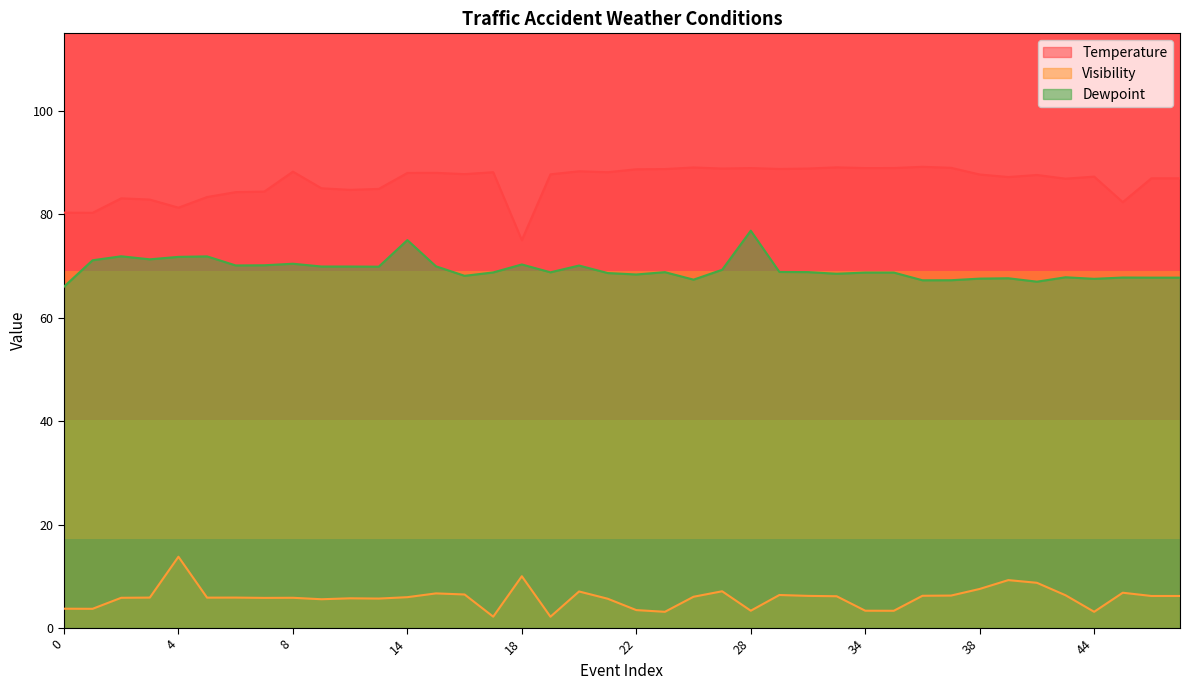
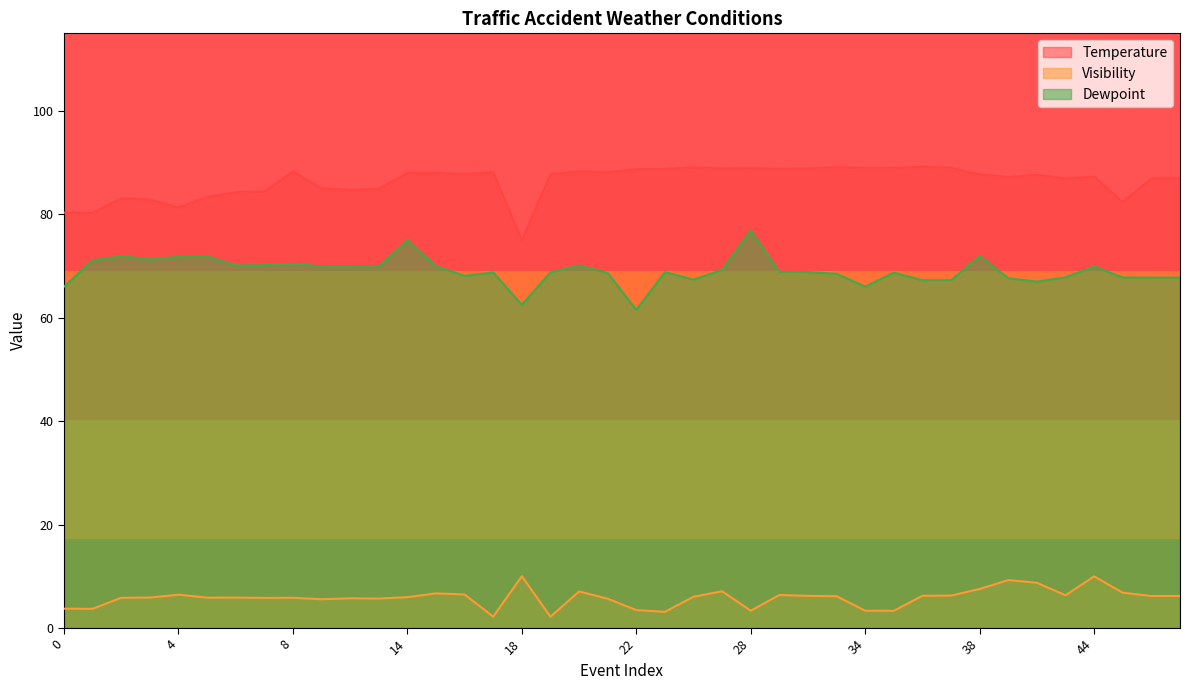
  {
    "Temperature": {
      "0": 80,
      "4": 81,
      "8": 88,
      "14": 88,
      "18": 75,
      "22": 89,
      "28": 89,
      "34": 89,
      "38": 88,
      "44": 87
    },
    "Visibility": {
      "0": 4,
-     "4": 14,
+     "4": 6,
      "8": 6,
      "14": 6,
      "18": 10,
      "22": 3,
      "28": 3,
      "34": 3,
      "38": 8,
-     "44": 3
+     "44": 10
    },
    "Dewpoint": {
      "0": 66,
      "4": 72,
      "8": 70,
      "14": 75,
-     "18": 70,
-     "22": 68,
+     "18": 63,
+     "22": 62,
      "28": 77,
-     "34": 69,
-     "38": 68,
-     "44": 68
+     "34": 66,
+     "38": 72,
+     "44": 70
    }
  }
